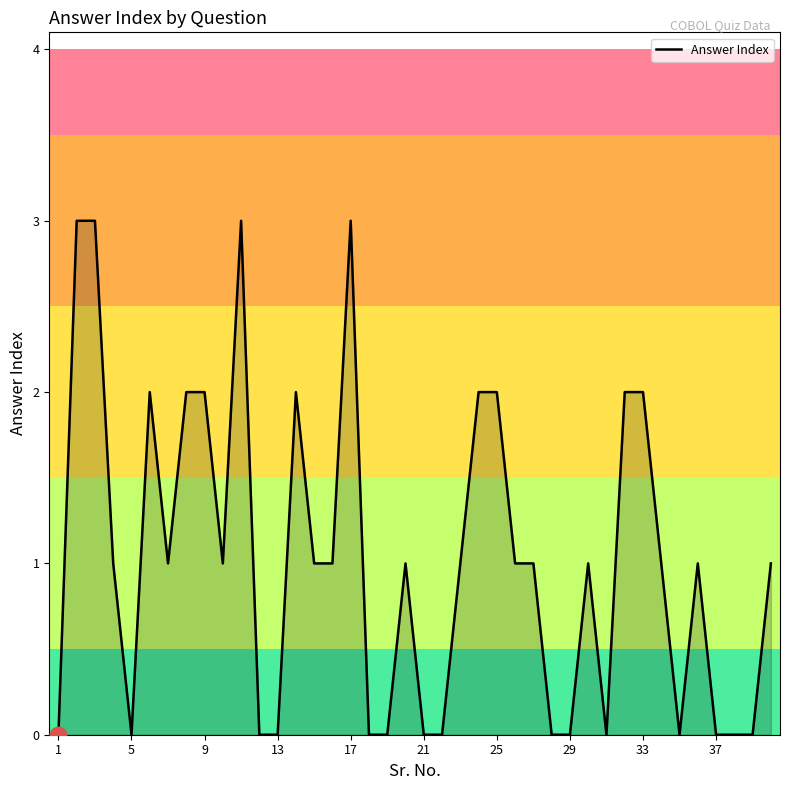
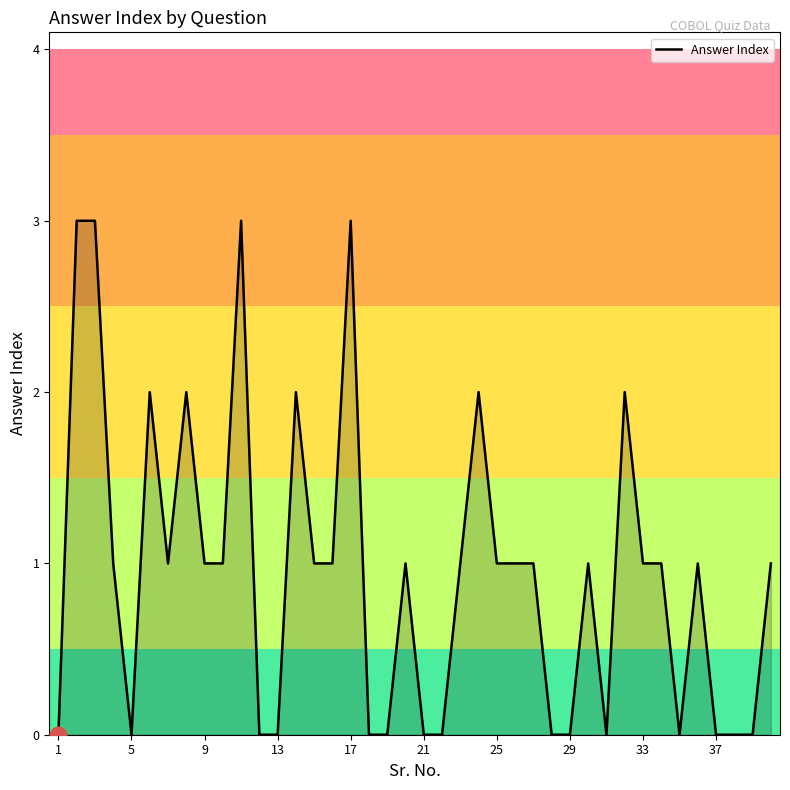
  {
    "Answer Index": {
      "5": 0,
-     "9": 2,
+     "9": 1,
      "13": 0,
      "17": 3,
      "21": 0,
-     "25": 2,
+     "25": 1,
      "29": 0,
-     "33": 2,
+     "33": 1,
      "37": 0
    }
  }
